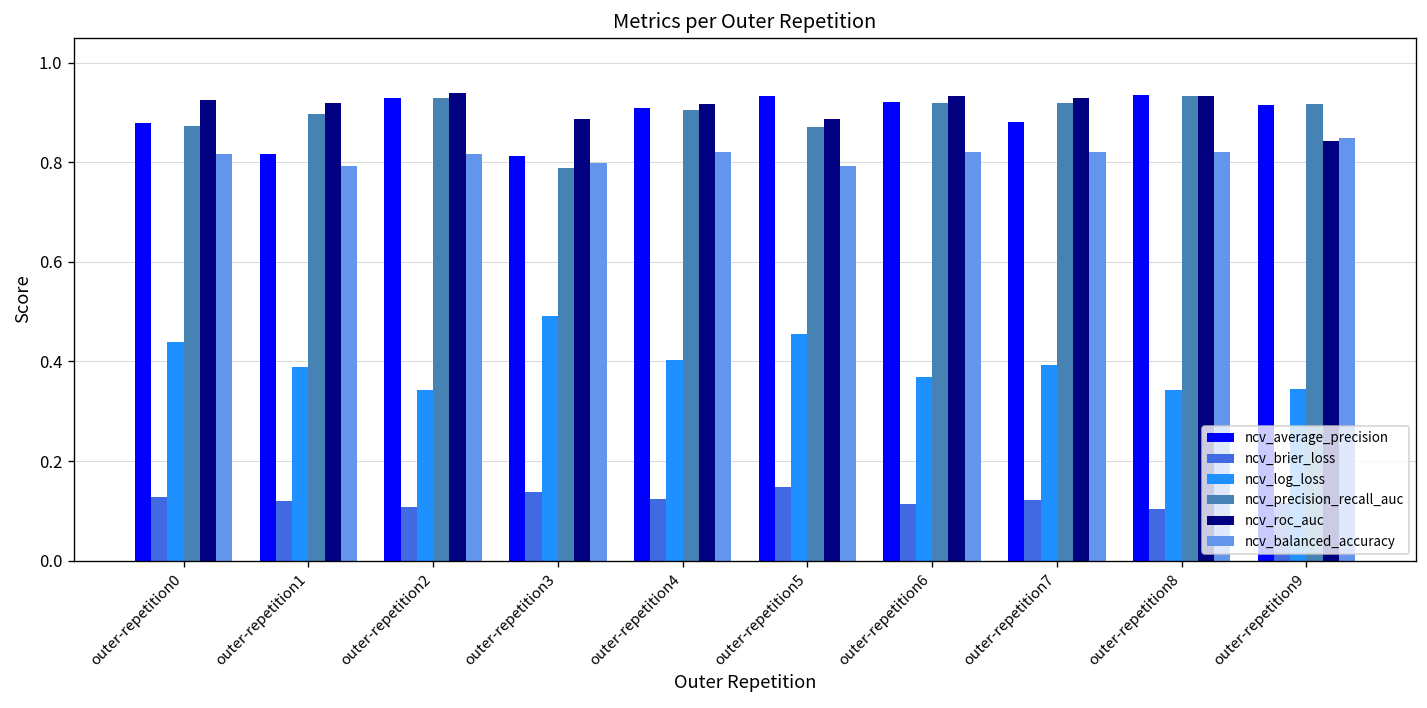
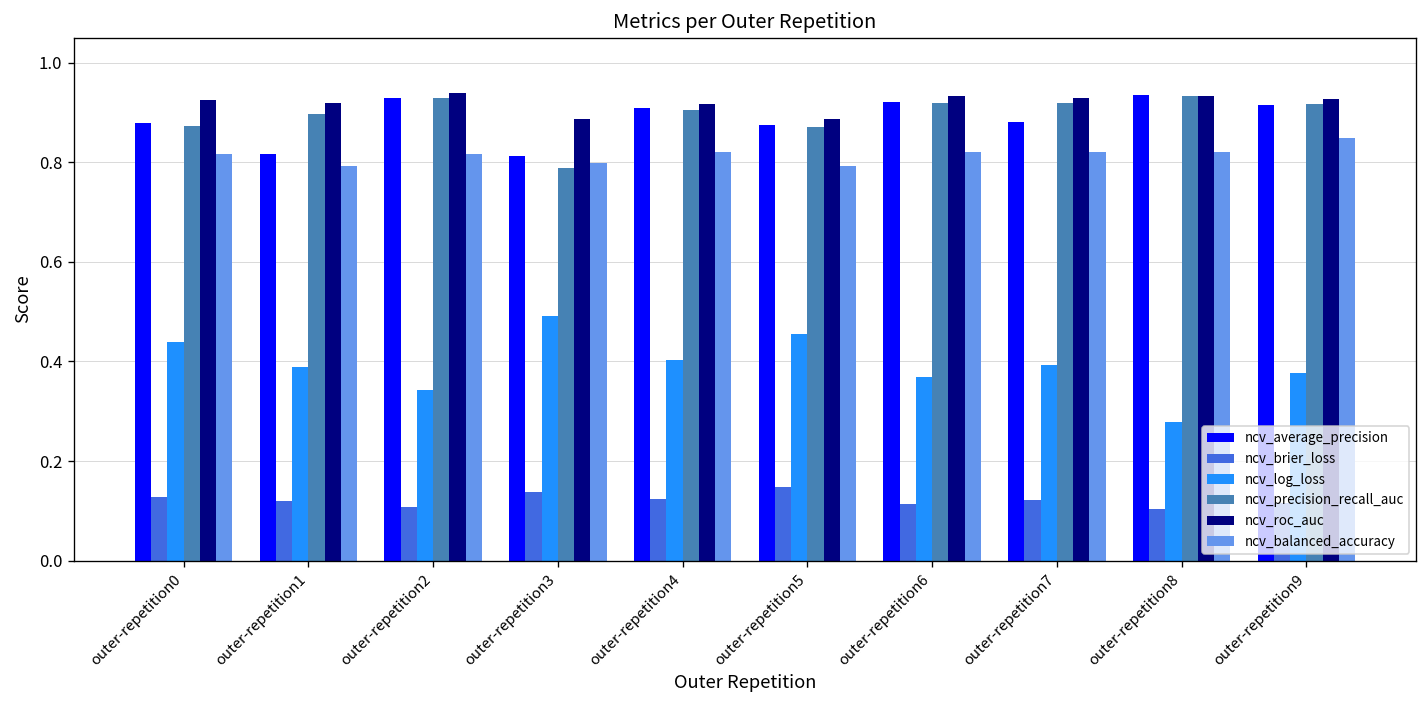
  {
    "ncv_average_precision": {
      "outer-repetition0": 0.88,
      "outer-repetition1": 0.82,
      "outer-repetition2": 0.93,
      "outer-repetition3": 0.81,
      "outer-repetition4": 0.91,
-     "outer-repetition5": 0.93,
+     "outer-repetition5": 0.88,
      "outer-repetition6": 0.92,
      "outer-repetition7": 0.88,
      "outer-repetition8": 0.93,
      "outer-repetition9": 0.91
    },
    "ncv_log_loss": {
      "outer-repetition0": 0.44,
      "outer-repetition1": 0.39,
      "outer-repetition2": 0.34,
      "outer-repetition3": 0.49,
      "outer-repetition4": 0.40,
      "outer-repetition5": 0.46,
      "outer-repetition6": 0.37,
      "outer-repetition7": 0.39,
-     "outer-repetition8": 0.34,
-     "outer-repetition9": 0.34
+     "outer-repetition8": 0.28,
+     "outer-repetition9": 0.38
    },
    "ncv_roc_auc": {
      "outer-repetition0": 0.92,
      "outer-repetition1": 0.92,
      "outer-repetition2": 0.94,
      "outer-repetition3": 0.89,
      "outer-repetition4": 0.92,
      "outer-repetition5": 0.89,
      "outer-repetition6": 0.93,
      "outer-repetition7": 0.93,
      "outer-repetition8": 0.93,
-     "outer-repetition9": 0.84
+     "outer-repetition9": 0.93
    }
  }
